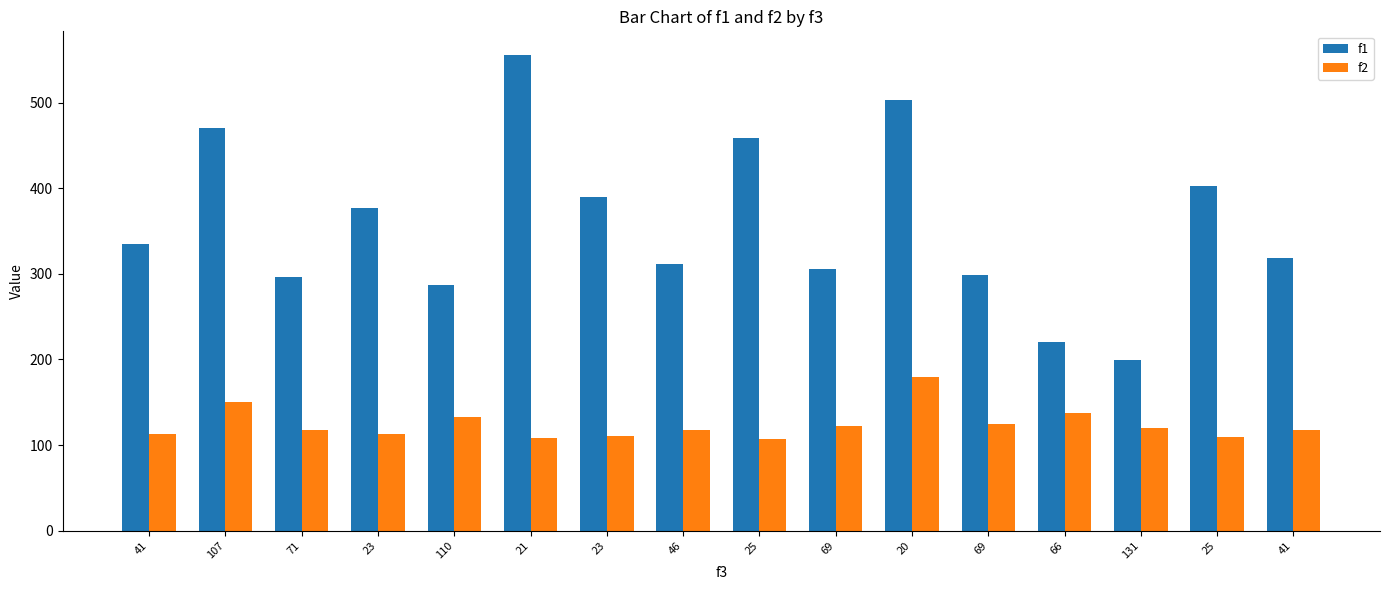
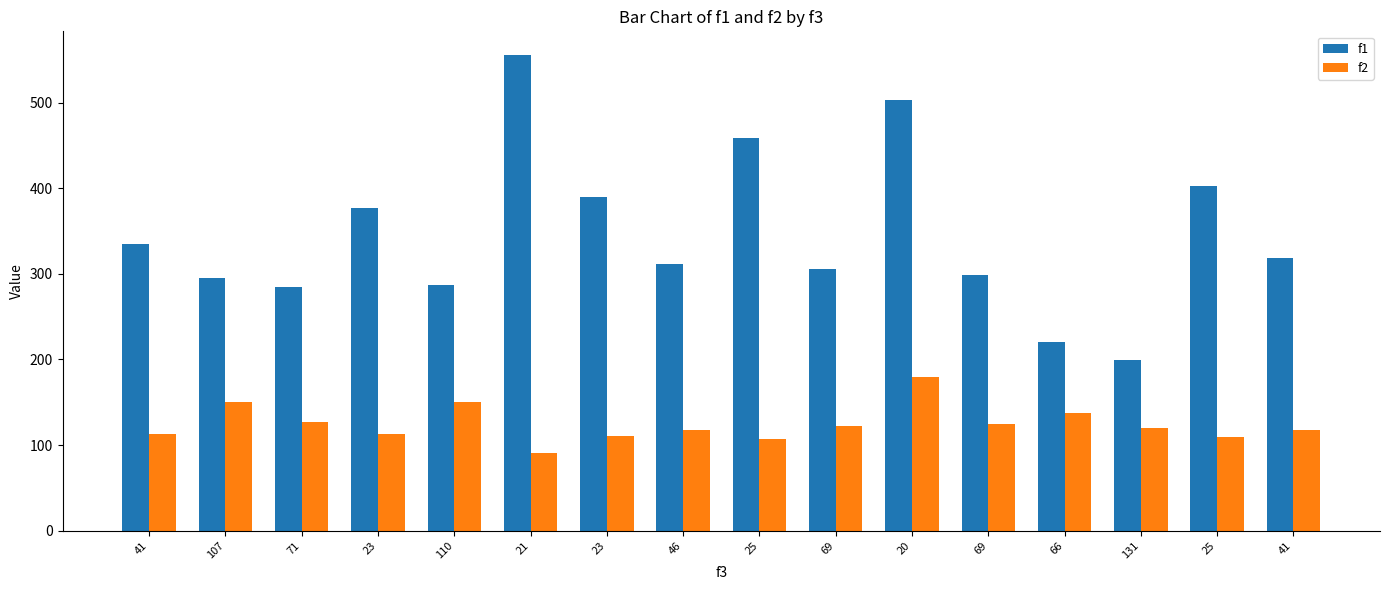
  {
    "f1": {
-     "107": 470,
-     "71": 300,
+     "107": 300,
+     "71": 280,
      "110": 290,
      "21": 560,
      "46": 310,
      "20": 500,
      "66": 220,
      "131": 200
    },
    "f2": {
      "107": 150,
-     "71": 120,
-     "110": 130,
-     "21": 110,
+     "71": 130,
+     "110": 150,
+     "21": 90,
      "46": 120,
      "20": 180,
      "66": 140,
      "131": 120
    }
  }
